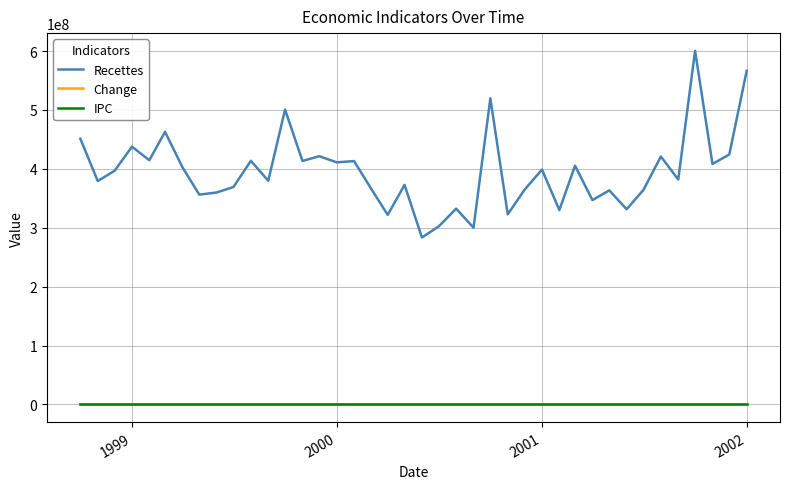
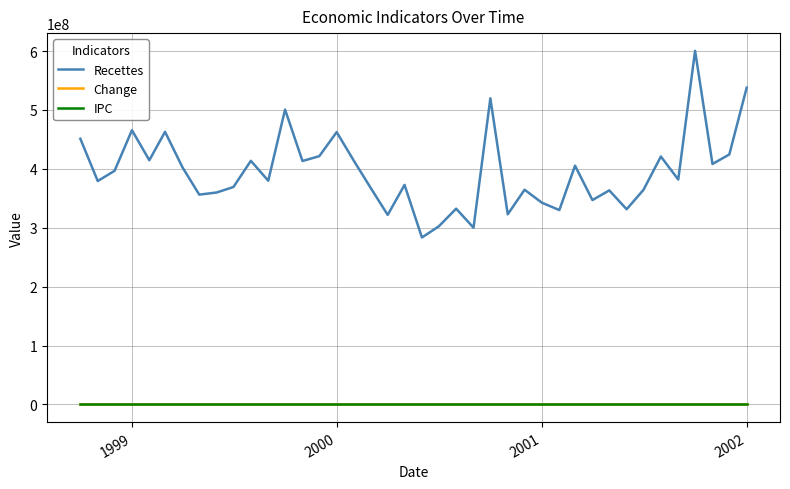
  {
    "Recettes": {
-     "1999": 440000000,
-     "2000": 410000000,
-     "2001": 400000000,
-     "2002": 570000000
+     "1999": 470000000,
+     "2000": 460000000,
+     "2001": 340000000,
+     "2002": 540000000
    },
    "IPC": {
      "1999": 0,
      "2000": 0,
      "2001": 0,
      "2002": 0
    }
  }
